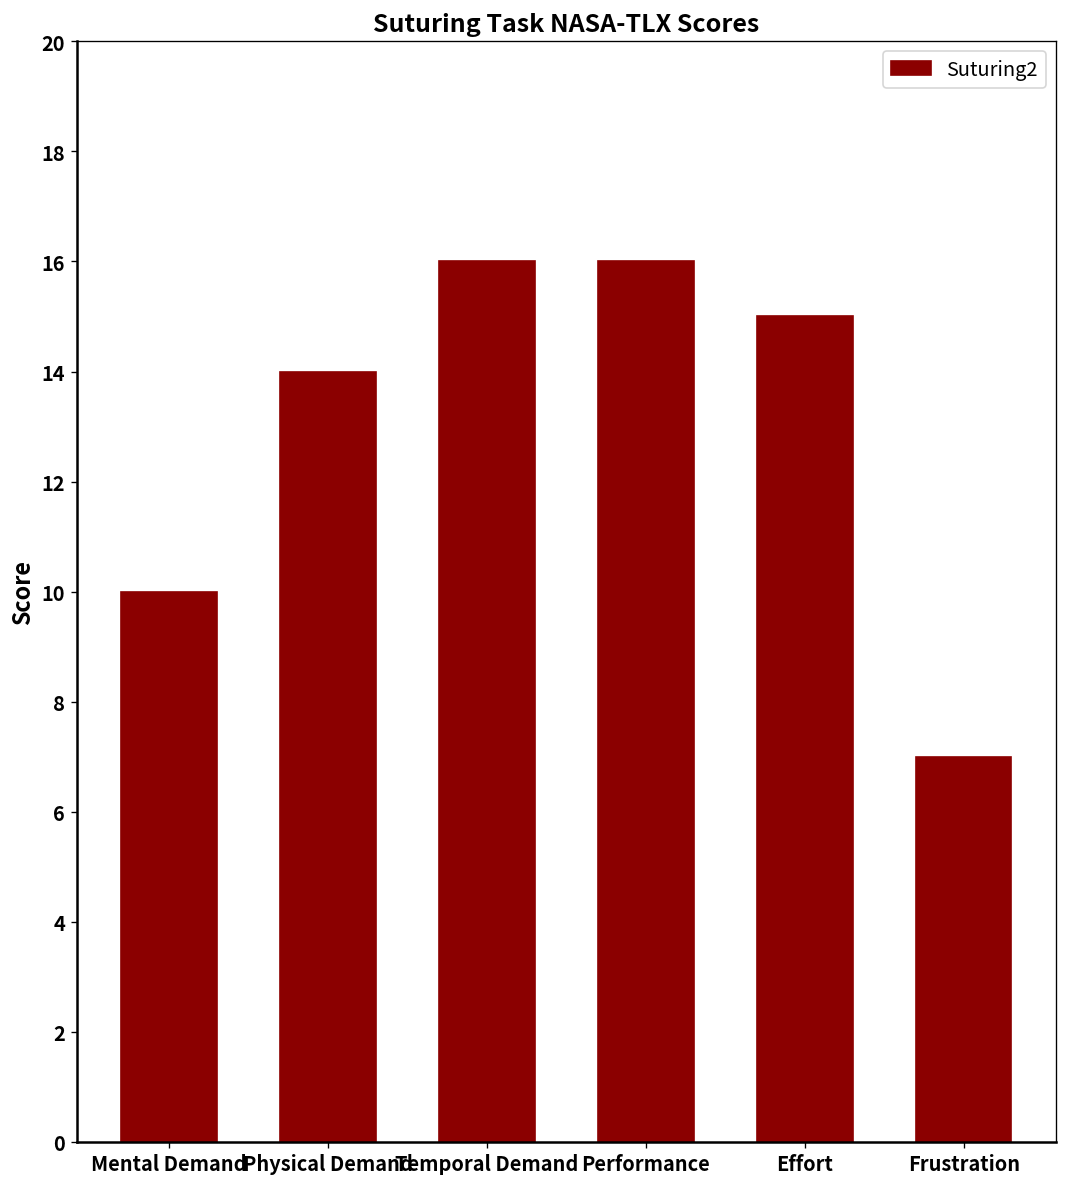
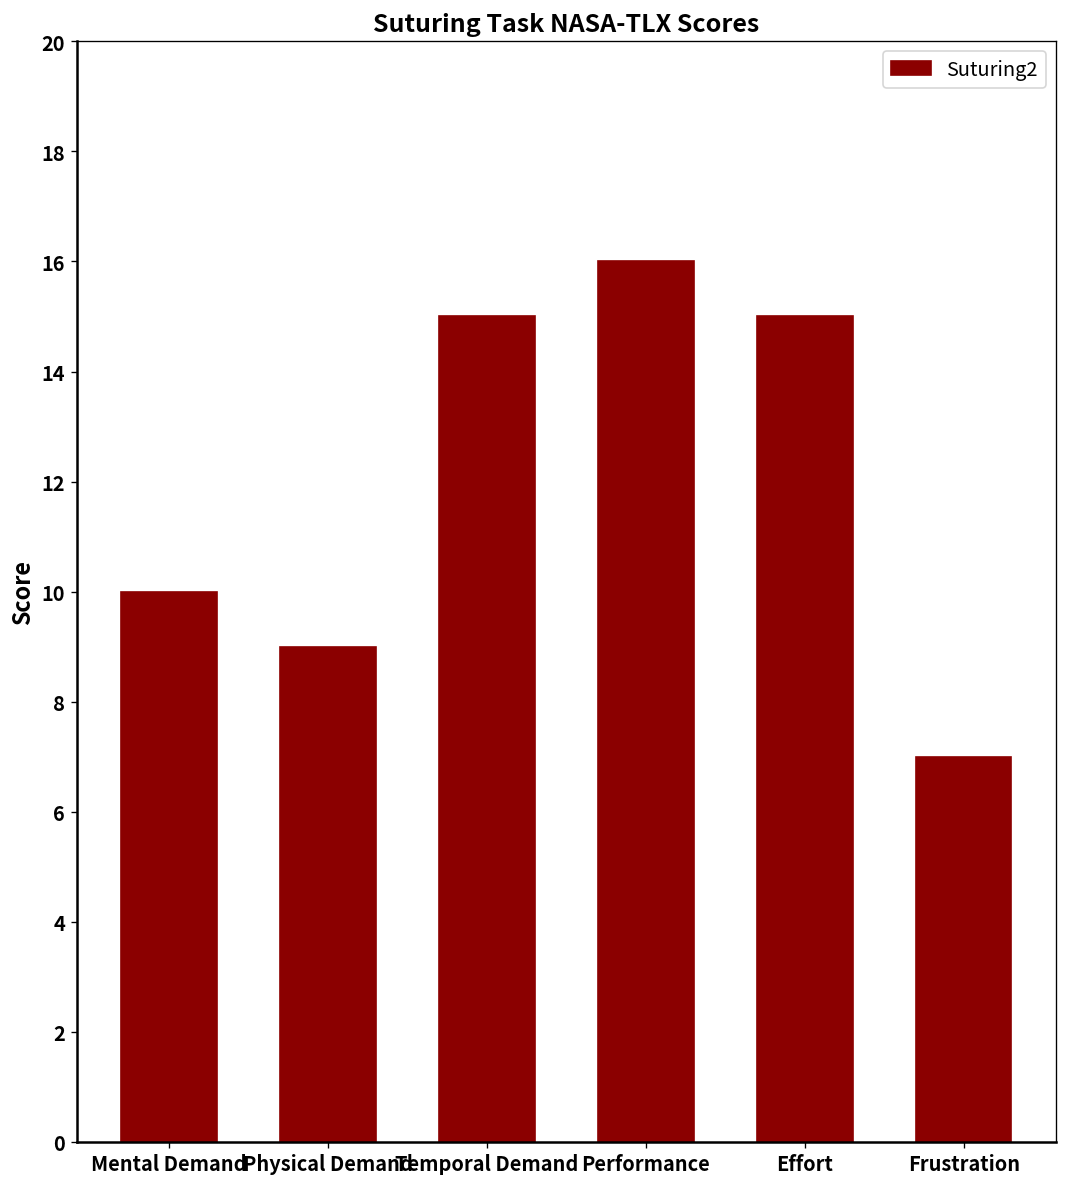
  {
    "Mental Demand": 10,
-   "Physical Demand": 14,
-   "Temporal Demand": 16,
+   "Physical Demand": 9,
+   "Temporal Demand": 15,
    "Performance": 16,
    "Effort": 15,
    "Frustration": 7
  }
